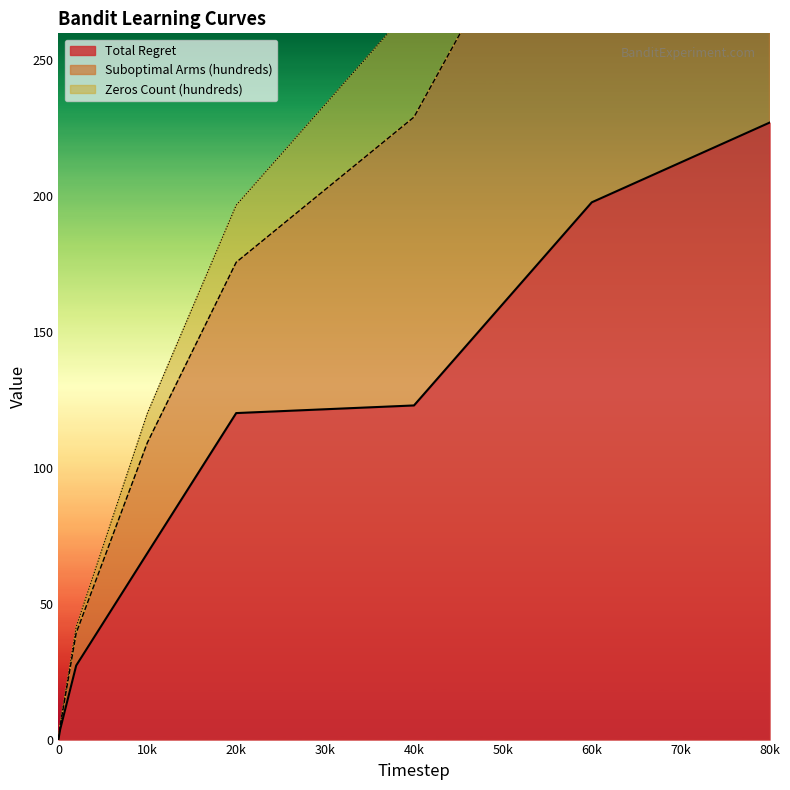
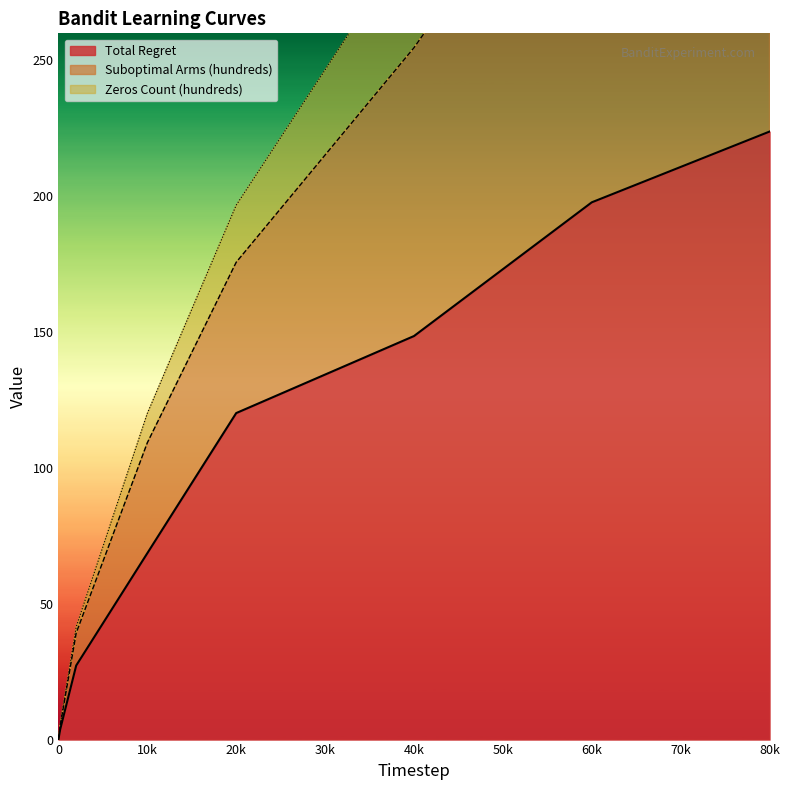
  {
    "Total Regret": {
      "10k": 69,
      "20k": 120,
-     "40k": 123,
+     "40k": 149,
      "60k": 198,
-     "80k": 227
+     "80k": 224
    }
  }
